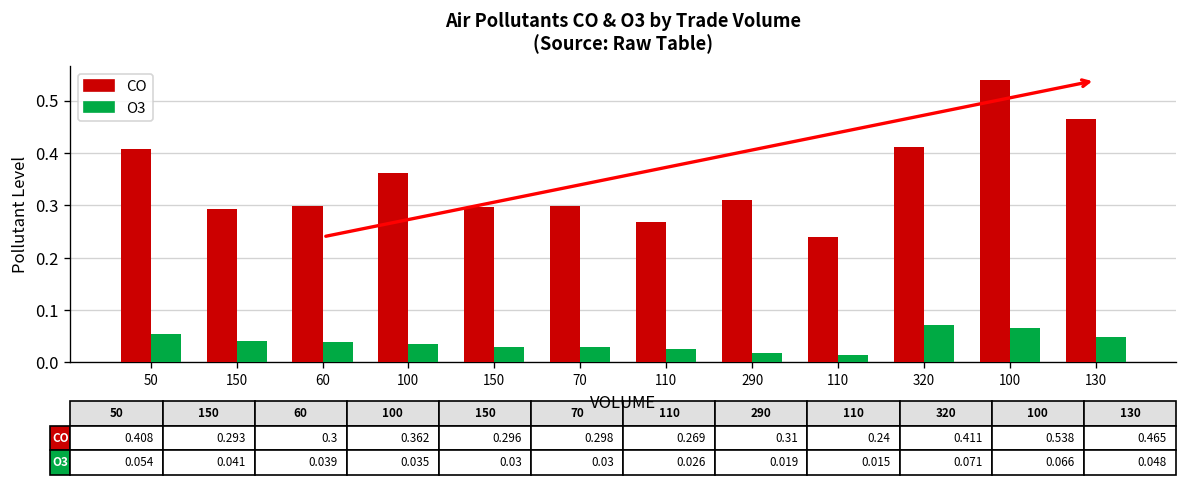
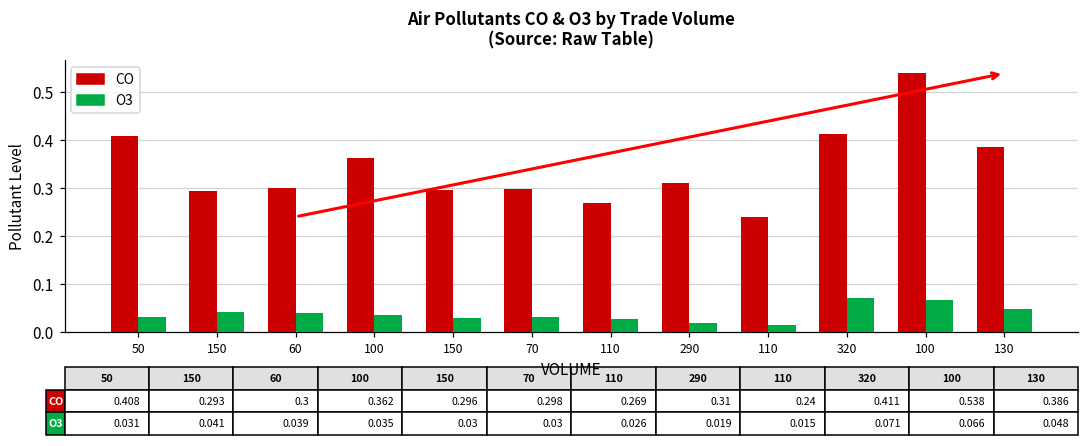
  {
    "CO": {
-     "130": 0.465
+     "130": 0.386
    },
    "O3": {
-     "50": 0.054
+     "50": 0.031
    }
  }
